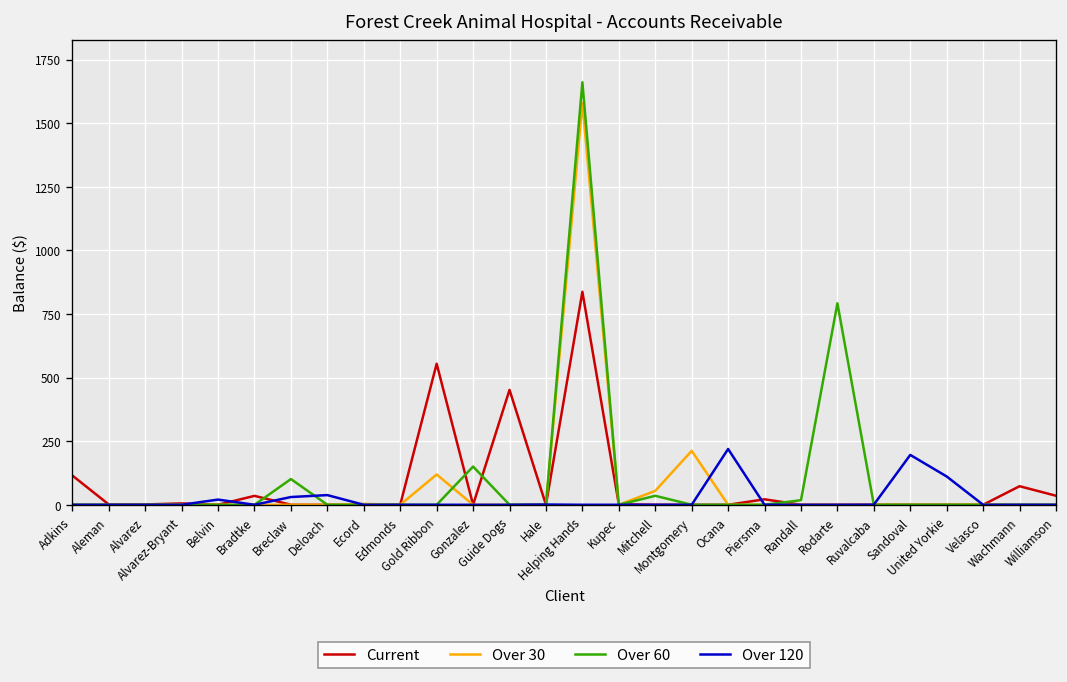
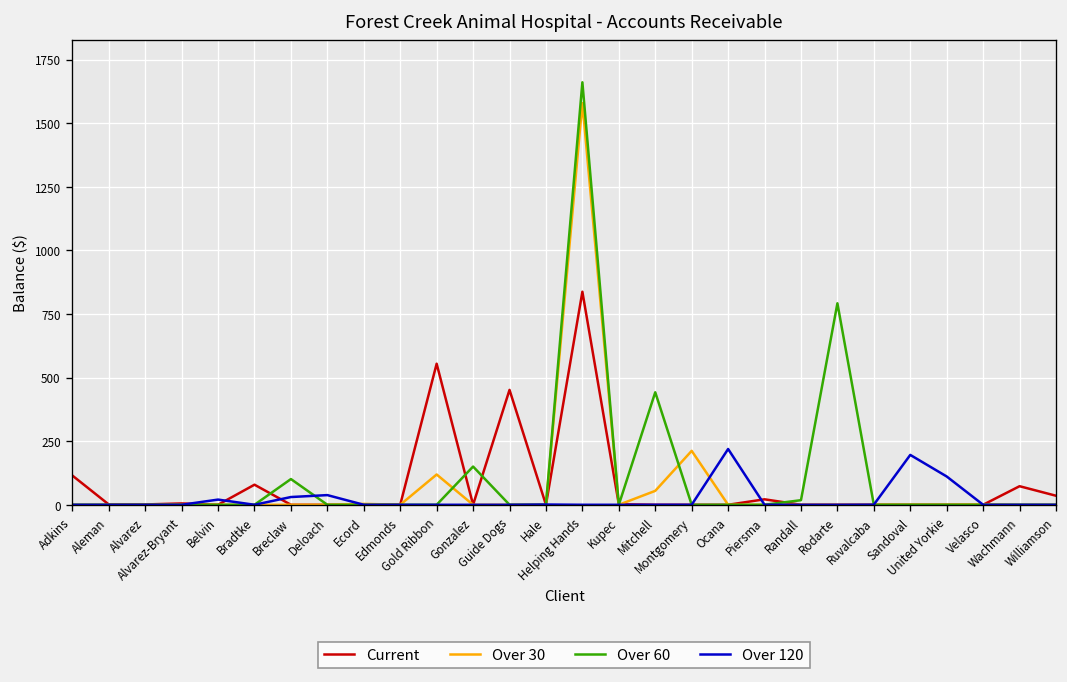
  {
    "Current": {
      "Adkins": 120,
-     "Bradtke": 40,
+     "Bradtke": 80,
      "Gold Ribbon": 550,
      "Guide Dogs": 450,
      "Helping Hands": 840,
      "Piersma": 20,
      "Wachmann": 70,
      "Williamson": 40
    },
    "Over 30": {
      "Gold Ribbon": 120,
      "Helping Hands": 1580,
      "Mitchell": 50,
      "Montgomery": 210
    },
    "Over 60": {
      "Breclaw": 100,
      "Gonzalez": 150,
      "Helping Hands": 1660,
-     "Mitchell": 40,
+     "Mitchell": 440,
      "Randall": 20,
      "Rodarte": 790
    },
    "Over 120": {
      "Belvin": 20,
      "Breclaw": 30,
      "Deloach": 40,
      "Helping Hands": 0,
      "Ocana": 220,
      "Sandoval": 200,
      "United Yorkie": 110
    }
  }
